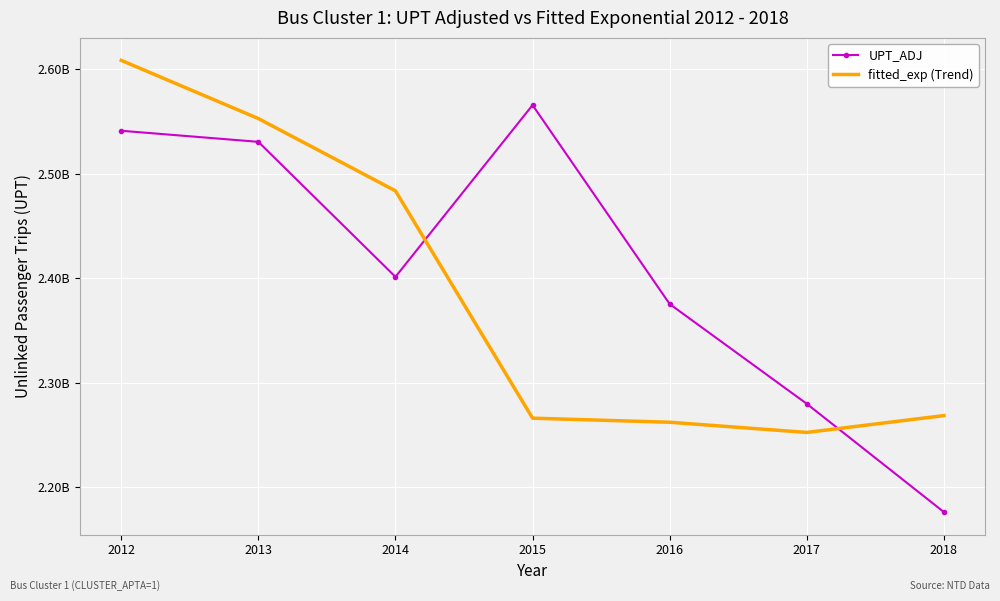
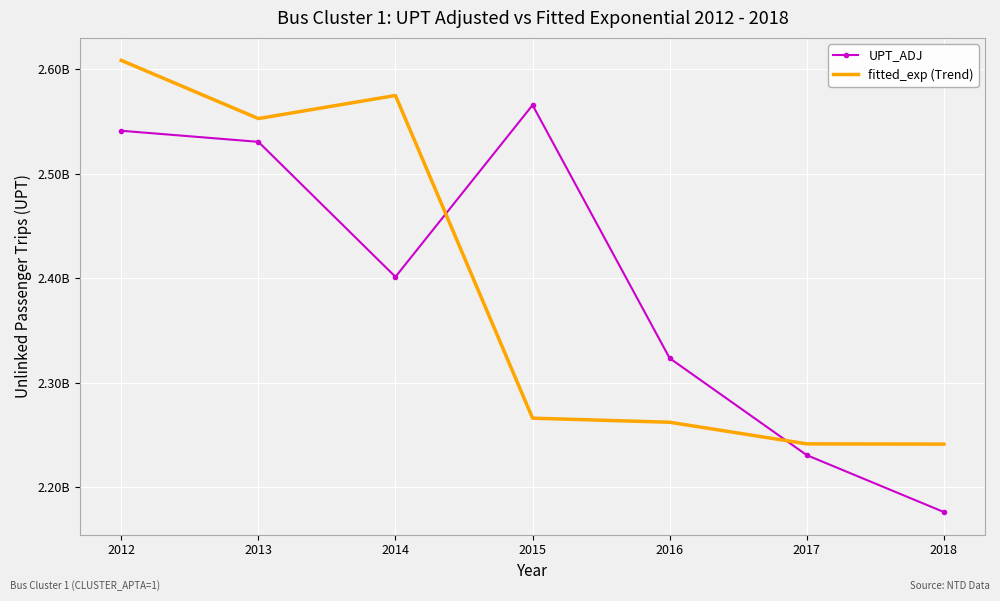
  {
    "UPT_ADJ": {
      "2012": 2541000000,
      "2013": 2530000000,
      "2014": 2401000000,
      "2015": 2566000000,
-     "2016": 2375000000,
-     "2017": 2280000000,
+     "2016": 2324000000,
+     "2017": 2231000000,
      "2018": 2176000000
    },
    "fitted_exp (Trend)": {
      "2012": 2608000000,
      "2013": 2553000000,
-     "2014": 2484000000,
+     "2014": 2575000000,
      "2015": 2266000000,
      "2016": 2262000000,
-     "2017": 2253000000,
-     "2018": 2269000000
+     "2017": 2242000000,
+     "2018": 2241000000
    }
  }
